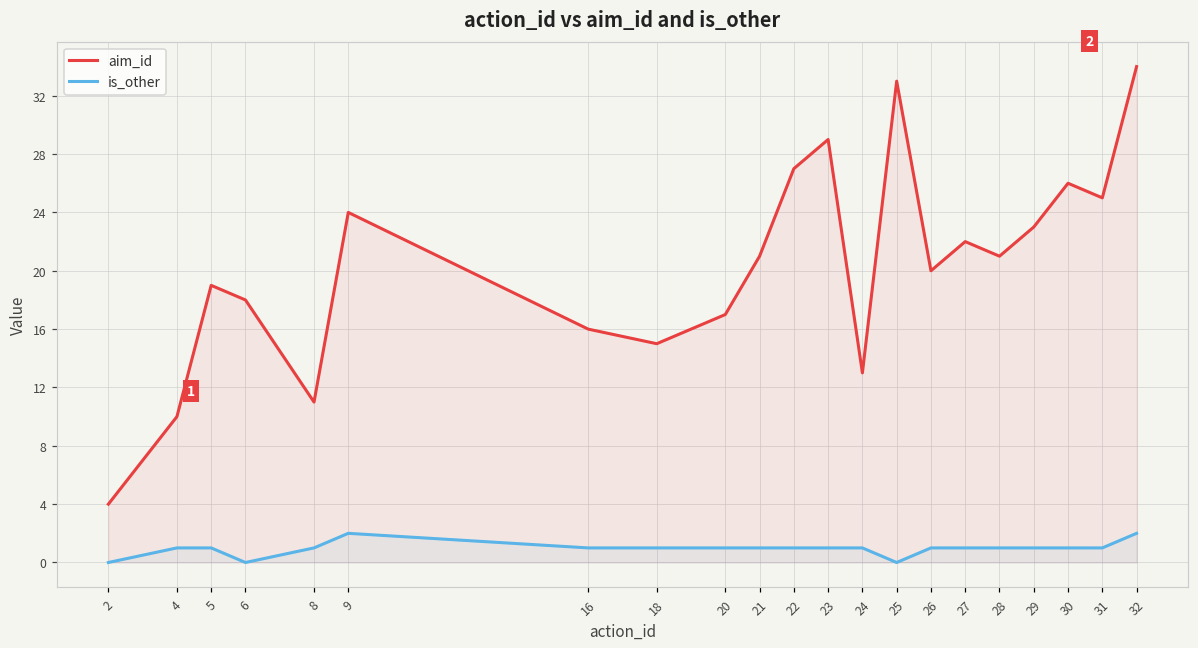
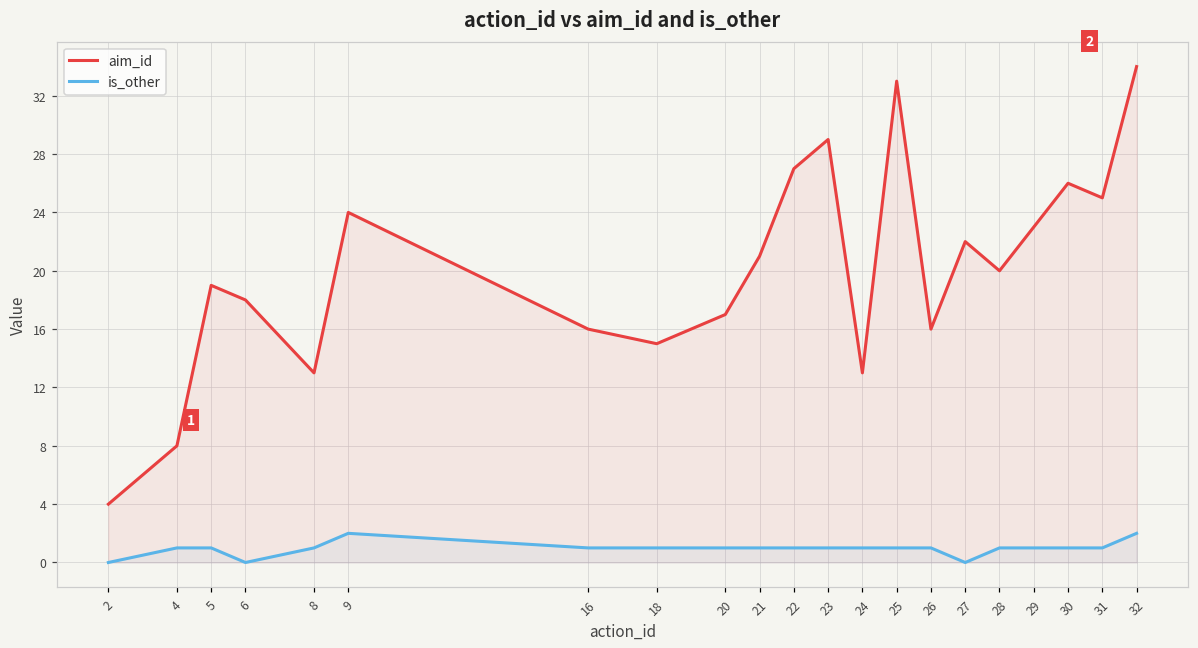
  {
    "aim_id": {
      "2": 4,
-     "4": 10,
+     "4": 8,
      "5": 19,
      "6": 18,
-     "8": 11,
+     "8": 13,
      "9": 24,
      "16": 16,
      "18": 15,
      "20": 17,
      "21": 21,
      "22": 27,
      "23": 29,
      "24": 13,
      "25": 33,
-     "26": 20,
+     "26": 16,
      "27": 22,
-     "28": 21,
+     "28": 20,
      "29": 23,
      "30": 26,
      "31": 25,
      "32": 34
    },
    "is_other": {
      "2": 0,
      "4": 1,
      "5": 1,
      "6": 0,
      "8": 1,
      "9": 2,
      "16": 1,
      "18": 1,
      "20": 1,
      "21": 1,
      "22": 1,
      "23": 1,
      "24": 1,
-     "25": 0,
+     "25": 1,
      "26": 1,
-     "27": 1,
+     "27": 0,
      "28": 1,
      "29": 1,
      "30": 1,
      "31": 1,
      "32": 2
    }
  }
